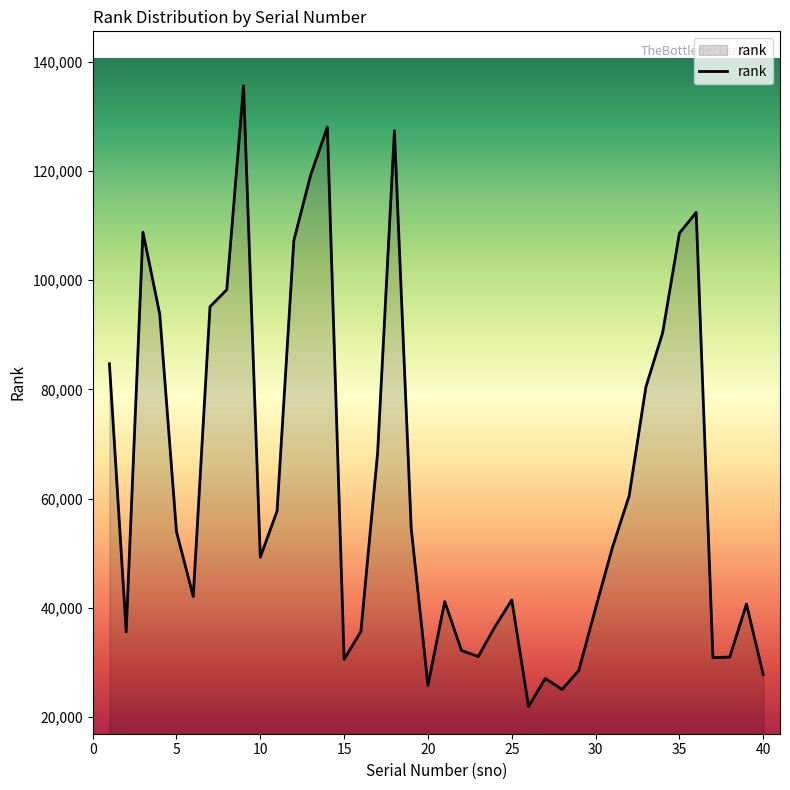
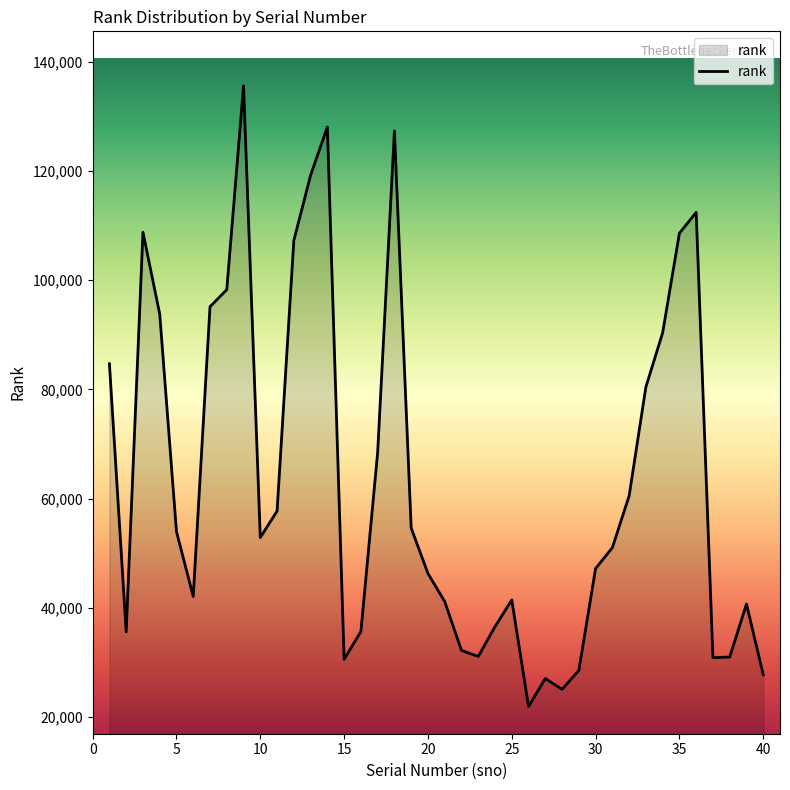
  {
    "5": "54,000",
-   "10": "49,000",
+   "10": "53,000",
    "15": "31,000",
-   "20": "26,000",
+   "20": "46,000",
    "25": "41,000",
-   "30": "40,000",
+   "30": "47,000",
    "35": "109,000",
    "40": "28,000"
  }
